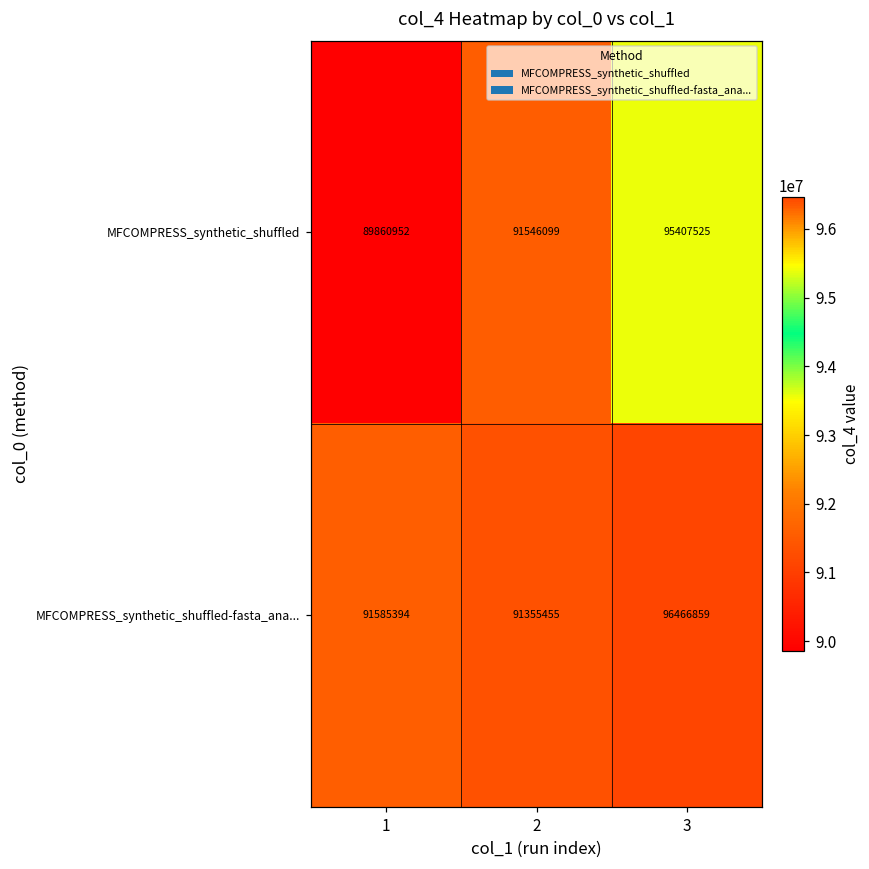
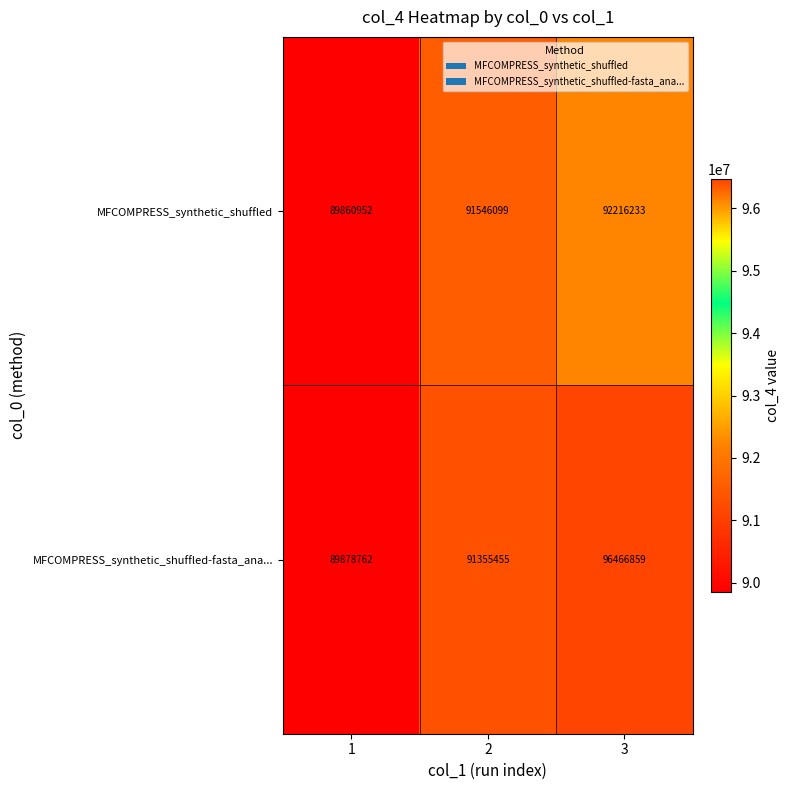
  {
    "MFCOMPRESS_synthetic_shuffled": {
      "1": 89860952,
      "2": 91546099,
-     "3": 95407525
+     "3": 92216233
    },
    "MFCOMPRESS_synthetic_shuffled-fasta_ana...": {
-     "1": 91585394,
+     "1": 89878762,
      "2": 91355455,
      "3": 96466859
    }
  }
